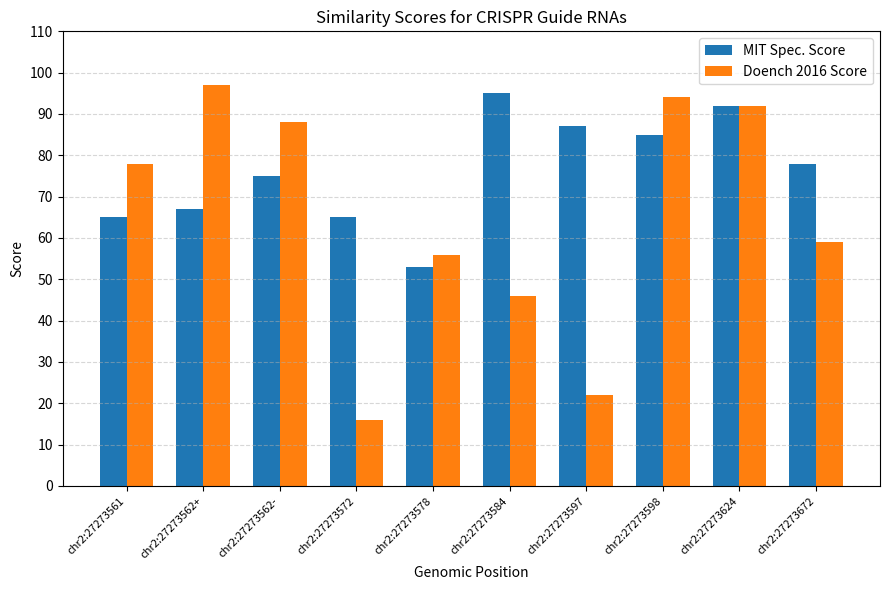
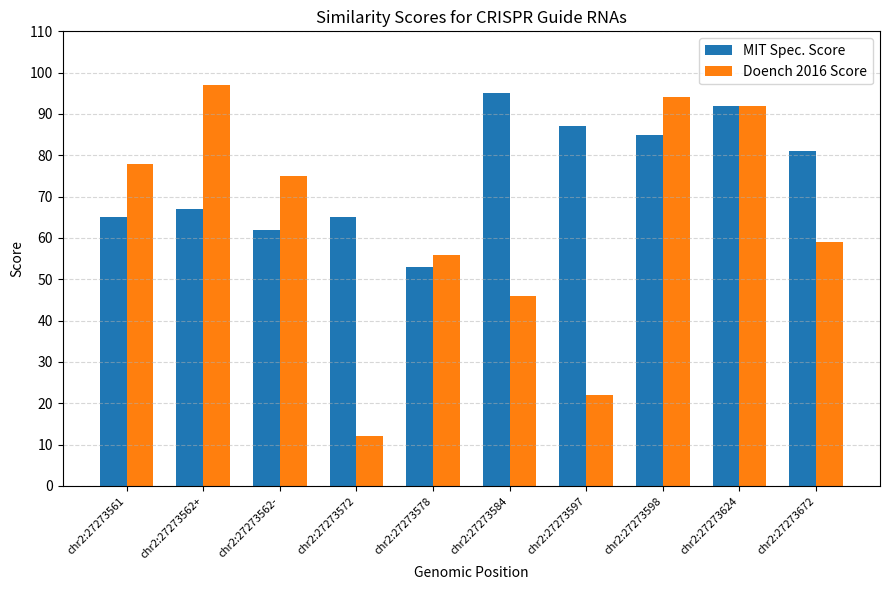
  {
    "MIT Spec. Score": {
      "chr2:27273561": 65,
      "chr2:27273562+": 67,
-     "chr2:27273562-": 75,
+     "chr2:27273562-": 62,
      "chr2:27273572": 65,
      "chr2:27273578": 53,
      "chr2:27273584": 95,
      "chr2:27273597": 87,
      "chr2:27273598": 85,
      "chr2:27273624": 92,
-     "chr2:27273672": 78
+     "chr2:27273672": 81
    },
    "Doench 2016 Score": {
      "chr2:27273561": 78,
      "chr2:27273562+": 97,
-     "chr2:27273562-": 88,
-     "chr2:27273572": 16,
+     "chr2:27273562-": 75,
+     "chr2:27273572": 12,
      "chr2:27273578": 56,
      "chr2:27273584": 46,
      "chr2:27273597": 22,
      "chr2:27273598": 94,
      "chr2:27273624": 92,
      "chr2:27273672": 59
    }
  }
